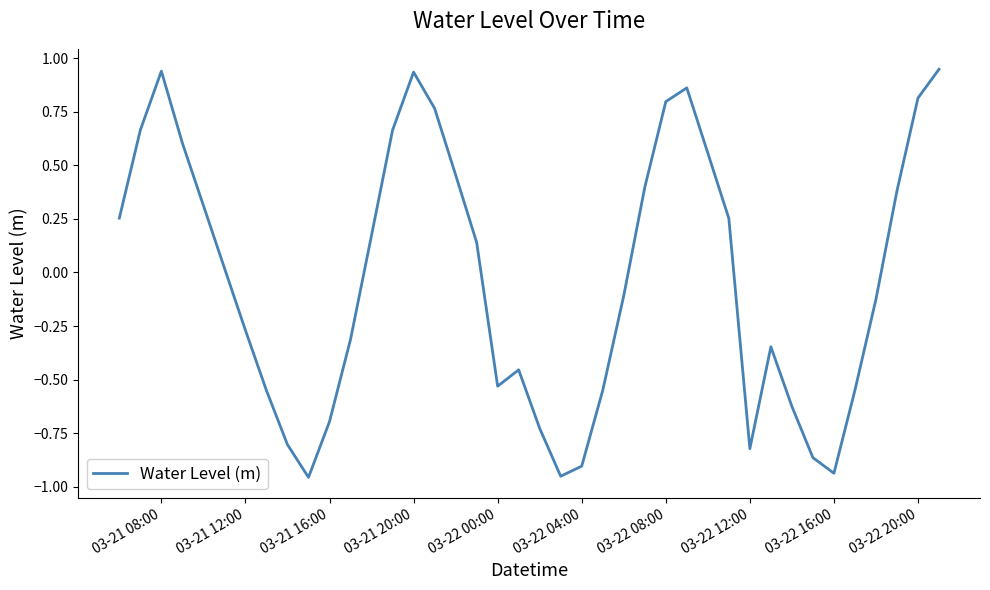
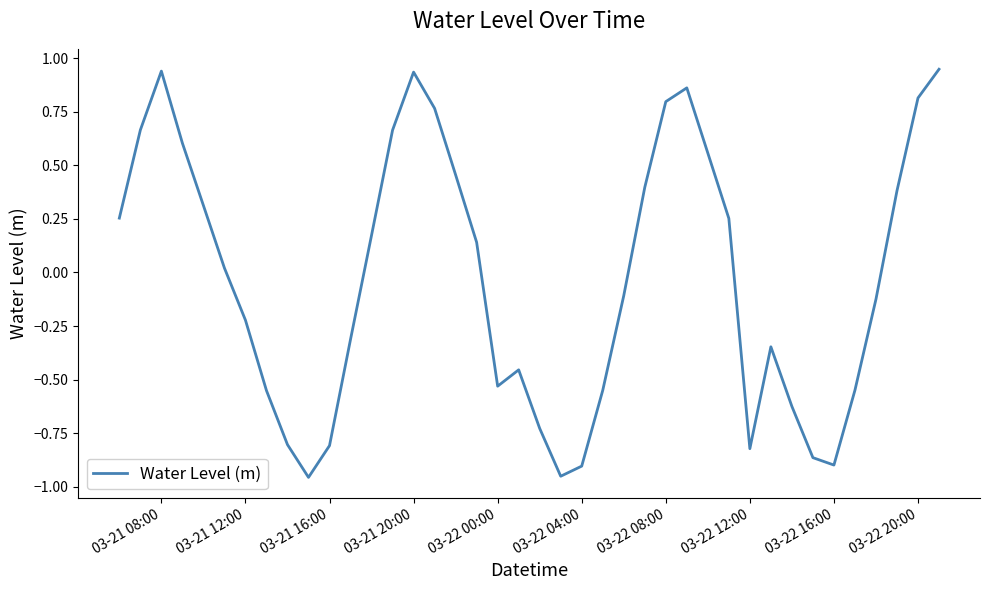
  {
    "03-21 08:00": 0.94,
-   "03-21 12:00": -0.27,
-   "03-21 16:00": -0.70,
+   "03-21 12:00": -0.22,
+   "03-21 16:00": -0.81,
    "03-21 20:00": 0.93,
    "03-22 00:00": -0.53,
    "03-22 04:00": -0.90,
    "03-22 08:00": 0.80,
    "03-22 12:00": -0.82,
-   "03-22 16:00": -0.94,
+   "03-22 16:00": -0.90,
    "03-22 20:00": 0.81
  }
